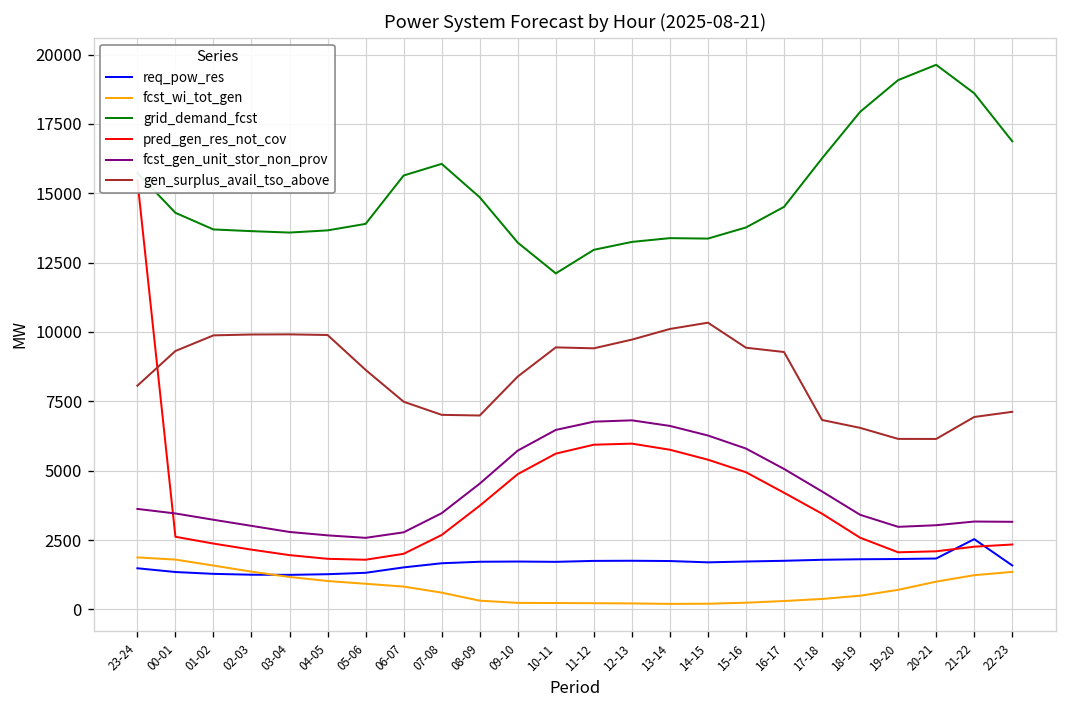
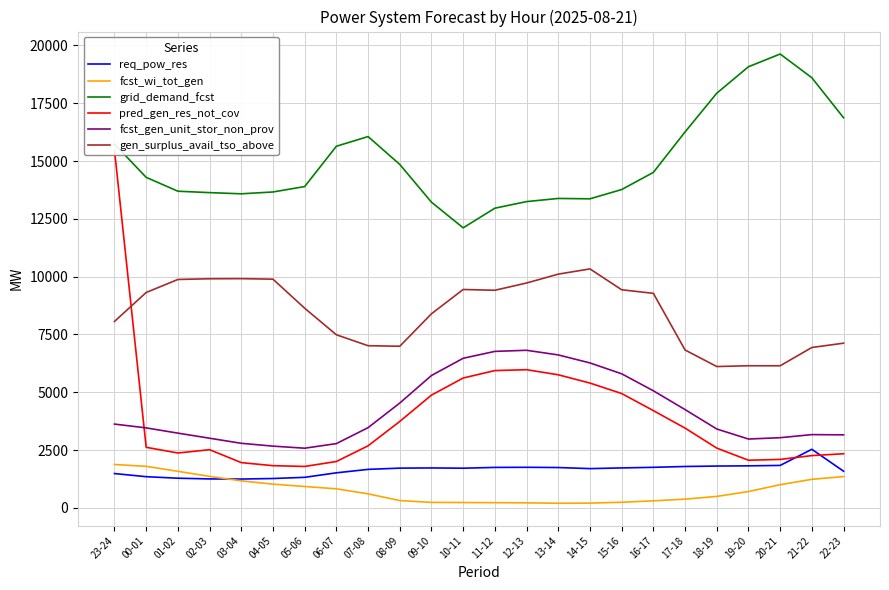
  {
    "req_pow_res": {
      "23-24": 1500,
      "00-01": 1300,
      "01-02": 1300,
      "04-05": 1300,
      "05-06": 1300,
      "06-07": 1500,
      "07-08": 1700,
      "08-09": 1700,
      "09-10": 1700,
      "10-11": 1700,
      "11-12": 1700,
      "12-13": 1800,
      "13-14": 1700,
      "14-15": 1700,
      "15-16": 1700,
      "16-17": 1800,
      "17-18": 1800,
      "18-19": 1800,
      "19-20": 1800,
      "20-21": 1800,
      "21-22": 2500,
      "22-23": 1600
    },
    "fcst_wi_tot_gen": {
      "23-24": 1900,
      "00-01": 1800,
      "01-02": 1600,
      "04-05": 1000,
      "05-06": 900,
      "06-07": 800,
      "07-08": 600,
      "08-09": 300,
      "09-10": 200,
      "10-11": 200,
      "11-12": 200,
      "12-13": 200,
      "13-14": 200,
      "14-15": 200,
      "15-16": 200,
      "16-17": 300,
      "17-18": 400,
      "18-19": 500,
      "19-20": 700,
      "20-21": 1000,
      "21-22": 1200,
      "22-23": 1400
    },
    "grid_demand_fcst": {
      "00-01": 14300,
      "01-02": 13700,
      "02-03": 13600,
      "03-04": 13600,
      "04-05": 13700,
      "05-06": 13900,
      "06-07": 15600,
      "07-08": 16100,
      "08-09": 14900,
      "09-10": 13200,
      "10-11": 12100,
      "11-12": 13000,
      "12-13": 13200,
      "13-14": 13400,
      "14-15": 13400,
      "15-16": 13800,
      "16-17": 14500,
      "17-18": 16300,
      "18-19": 17900,
      "19-20": 19100,
      "20-21": 19600,
      "21-22": 18600,
      "22-23": 16900
    },
    "pred_gen_res_not_cov": {
      "00-01": 2600,
      "01-02": 2400,
-     "02-03": 2200,
+     "02-03": 2500,
      "03-04": 2000,
      "04-05": 1800,
      "05-06": 1800,
      "06-07": 2000,
      "07-08": 2700,
      "08-09": 3700,
      "09-10": 4900,
      "10-11": 5600,
      "11-12": 5900,
      "12-13": 6000,
      "13-14": 5800,
      "14-15": 5400,
      "15-16": 4900,
      "16-17": 4200,
      "17-18": 3400,
      "18-19": 2600,
      "19-20": 2100,
      "20-21": 2100,
      "21-22": 2300,
      "22-23": 2300
    },
    "fcst_gen_unit_stor_non_prov": {
      "23-24": 3600,
      "00-01": 3500,
      "01-02": 3200,
      "02-03": 3000,
      "03-04": 2800,
      "04-05": 2700,
      "05-06": 2600,
      "06-07": 2800,
      "07-08": 3500,
      "08-09": 4500,
      "09-10": 5700,
      "10-11": 6500,
      "11-12": 6800,
      "12-13": 6800,
      "13-14": 6600,
      "14-15": 6300,
      "15-16": 5800,
      "16-17": 5100,
      "17-18": 4200,
      "18-19": 3400,
      "19-20": 3000,
      "20-21": 3000,
      "21-22": 3200,
      "22-23": 3200
    },
    "gen_surplus_avail_tso_above": {
      "23-24": 8100,
      "00-01": 9300,
      "01-02": 9900,
      "02-03": 9900,
      "03-04": 9900,
      "04-05": 9900,
      "05-06": 8600,
      "06-07": 7500,
      "07-08": 7000,
      "08-09": 7000,
      "09-10": 8400,
      "10-11": 9400,
      "11-12": 9400,
      "12-13": 9700,
      "13-14": 10100,
      "14-15": 10300,
      "15-16": 9400,
      "16-17": 9300,
      "17-18": 6800,
-     "18-19": 6500,
+     "18-19": 6100,
      "19-20": 6100,
      "20-21": 6100,
      "21-22": 6900,
      "22-23": 7100
    }
  }
